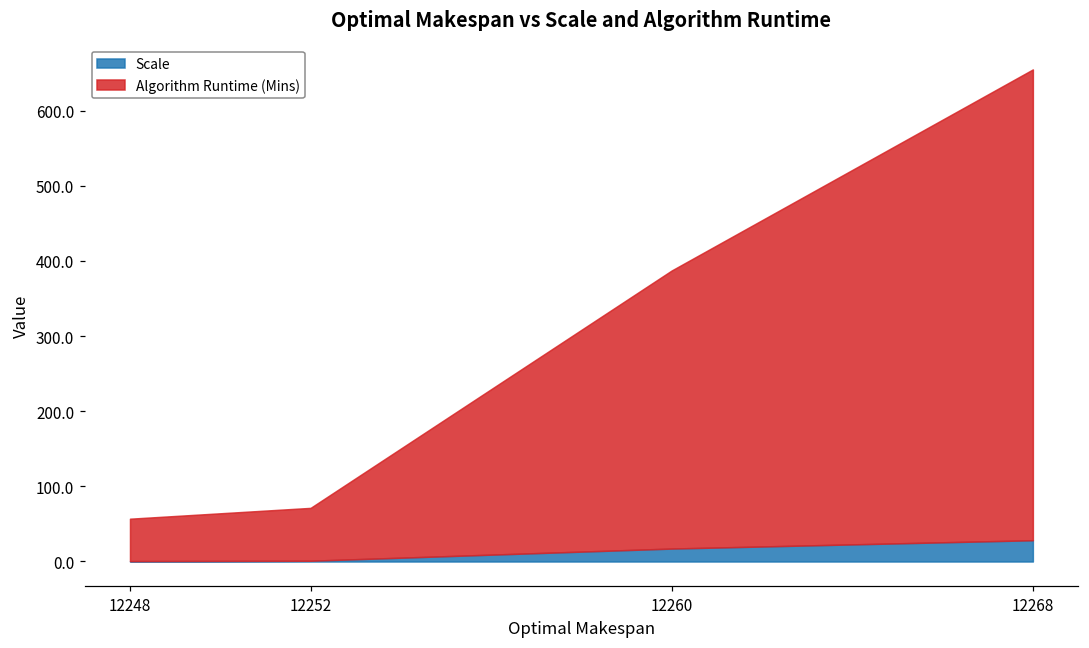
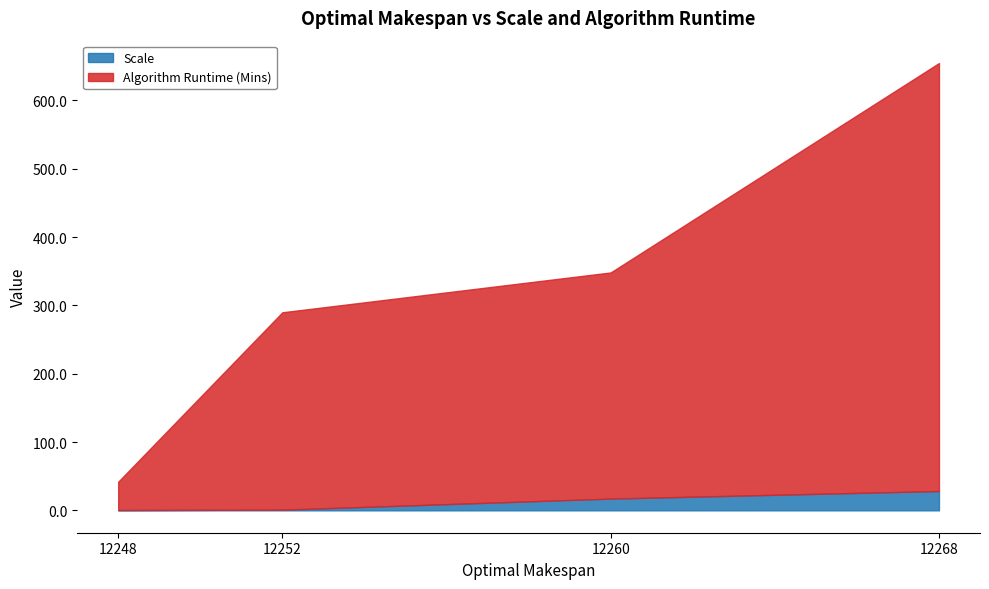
  {
    "Scale": {
      "12248": 0,
      "12252": 0,
      "12260": 20,
      "12268": 30
    },
    "Algorithm Runtime (Mins)": {
-     "12248": 60,
-     "12252": 70,
-     "12260": 370,
+     "12248": 40,
+     "12252": 290,
+     "12260": 330,
      "12268": 630
    }
  }
